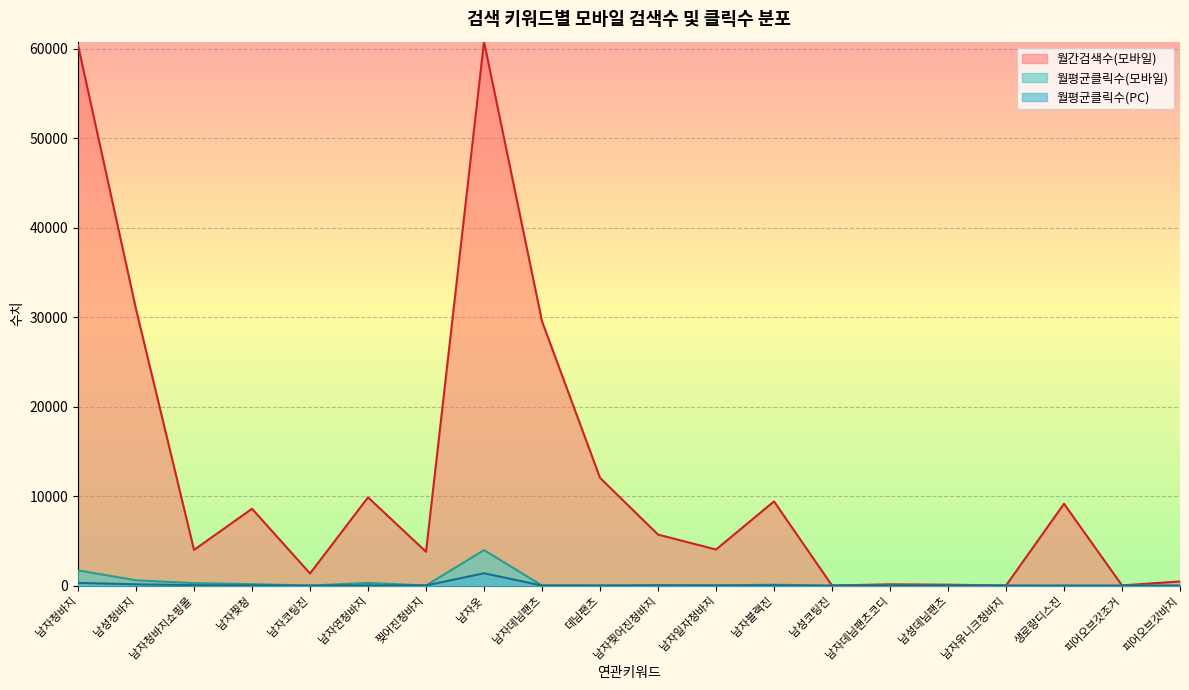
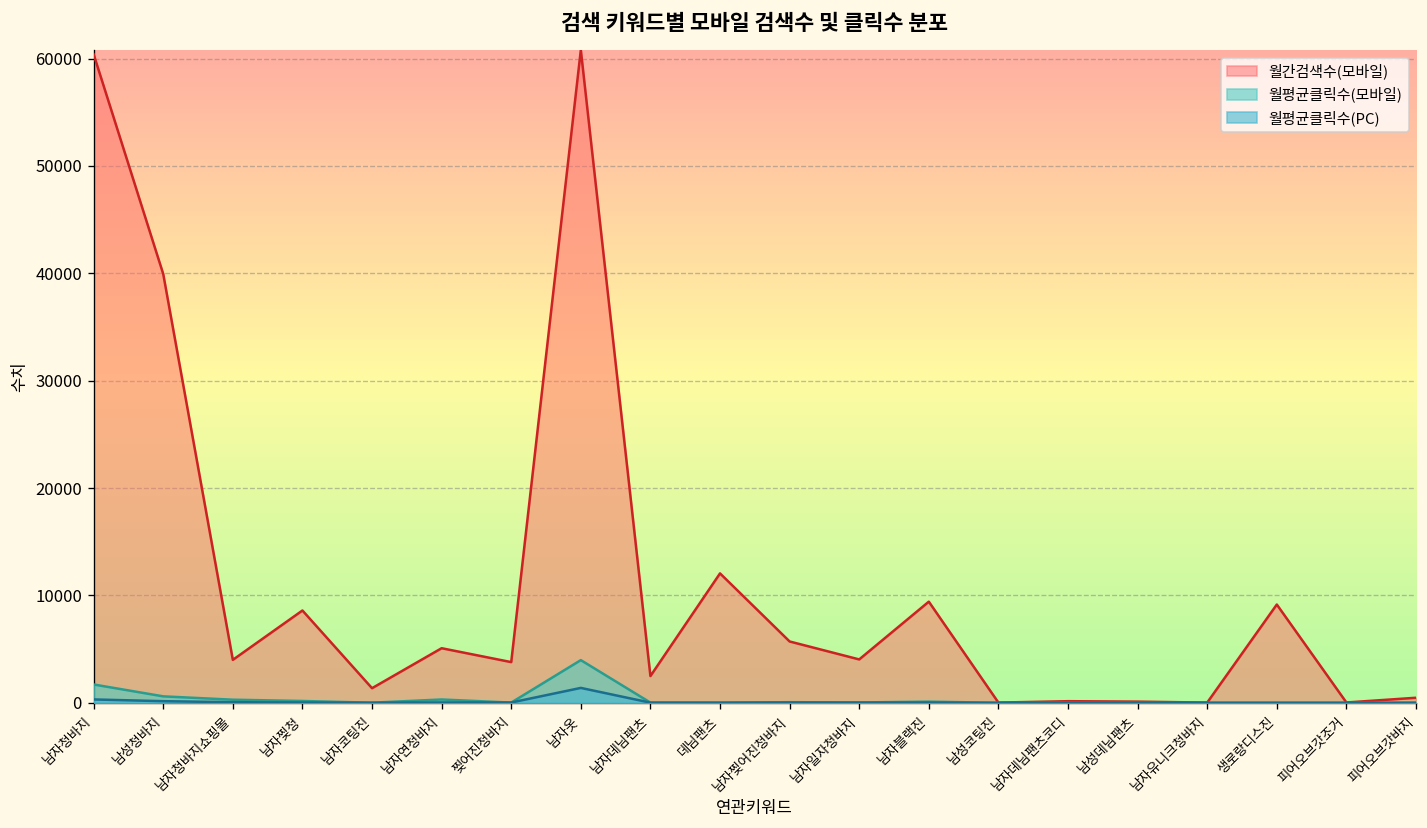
  {
    "월간검색수(모바일)": {
      "남자청바지": 60000,
-     "남성청바지": 31000,
+     "남성청바지": 40000,
      "남자청바지쇼핑몰": 4000,
      "남자찢청": 9000,
      "남자코팅진": 1000,
-     "남자연청바지": 10000,
+     "남자연청바지": 5000,
      "찢어진청바지": 4000,
      "남자옷": 61000,
-     "남자데님팬츠": 30000,
+     "남자데님팬츠": 2000,
      "데님팬츠": 12000,
      "남자찢어진청바지": 6000,
      "남자일자청바지": 4000,
      "남자블랙진": 9000,
      "생로랑디스진": 9000,
      "피어오브갓바지": 0
    }
  }
